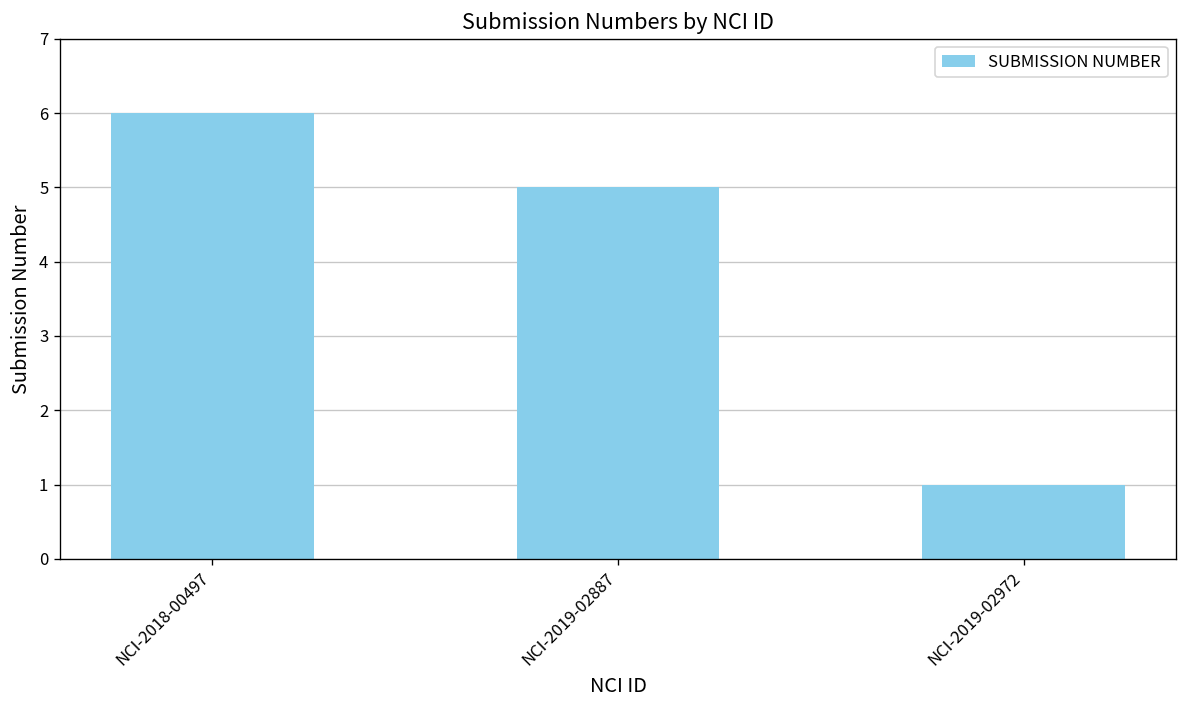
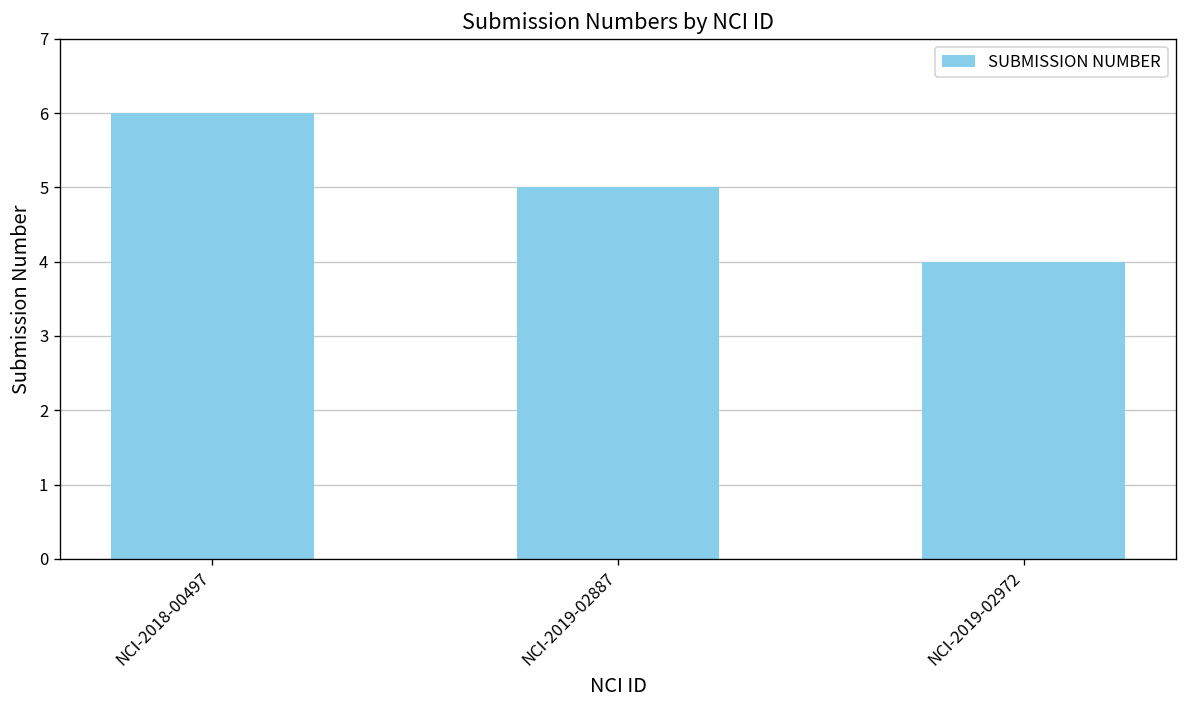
  {
    "NCI-2018-00497": 6,
    "NCI-2019-02887": 5,
-   "NCI-2019-02972": 1
+   "NCI-2019-02972": 4
  }
